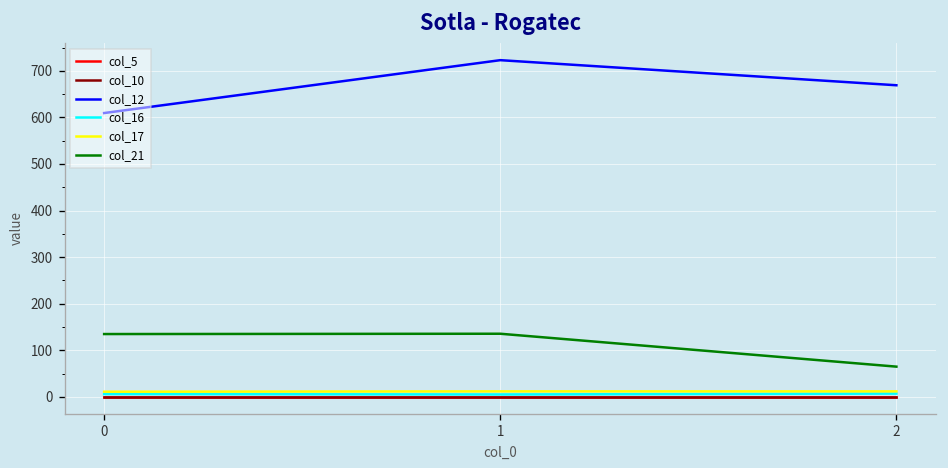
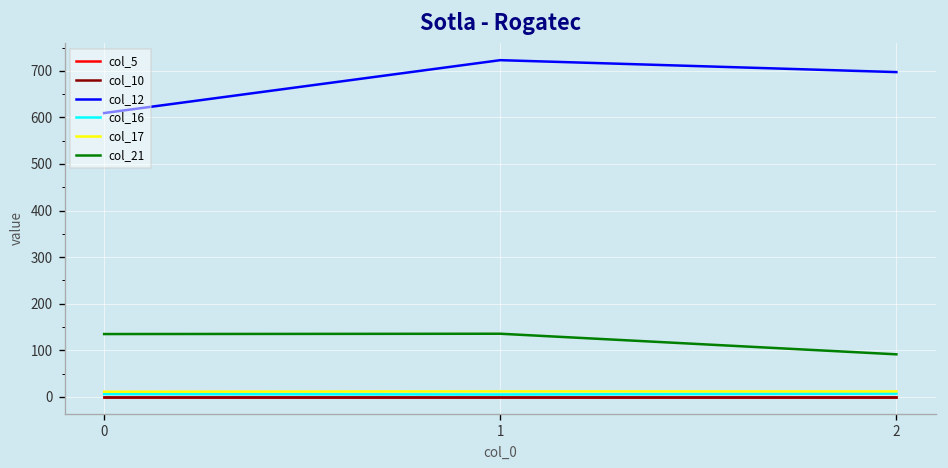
  {
    "col_10": {
      "2": 0
    },
    "col_12": {
      "1": 720,
-     "2": 670
+     "2": 700
    },
    "col_17": {
      "1": 10
    },
    "col_21": {
      "0": 130,
      "1": 140,
-     "2": 60
+     "2": 90
    }
  }
